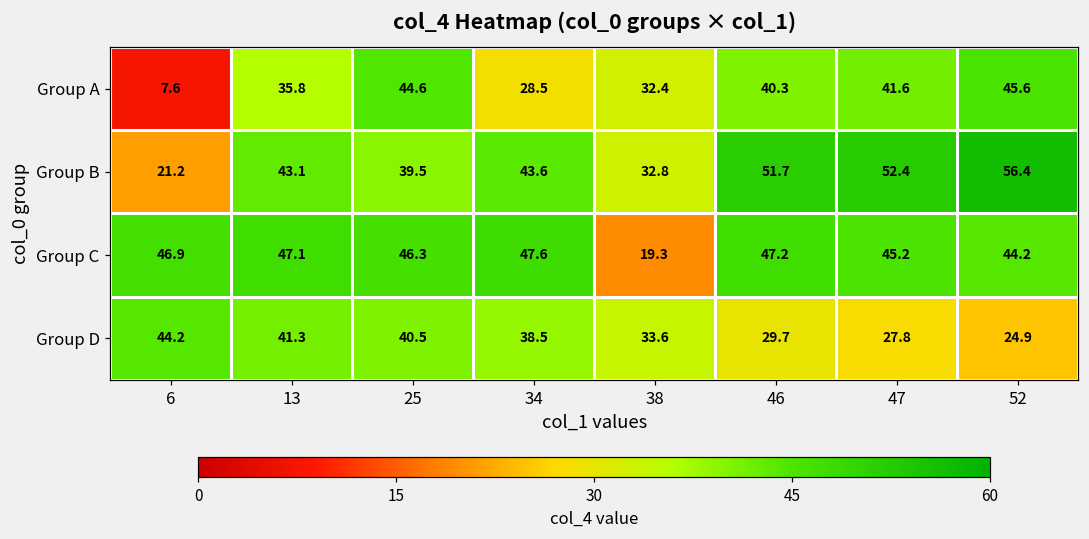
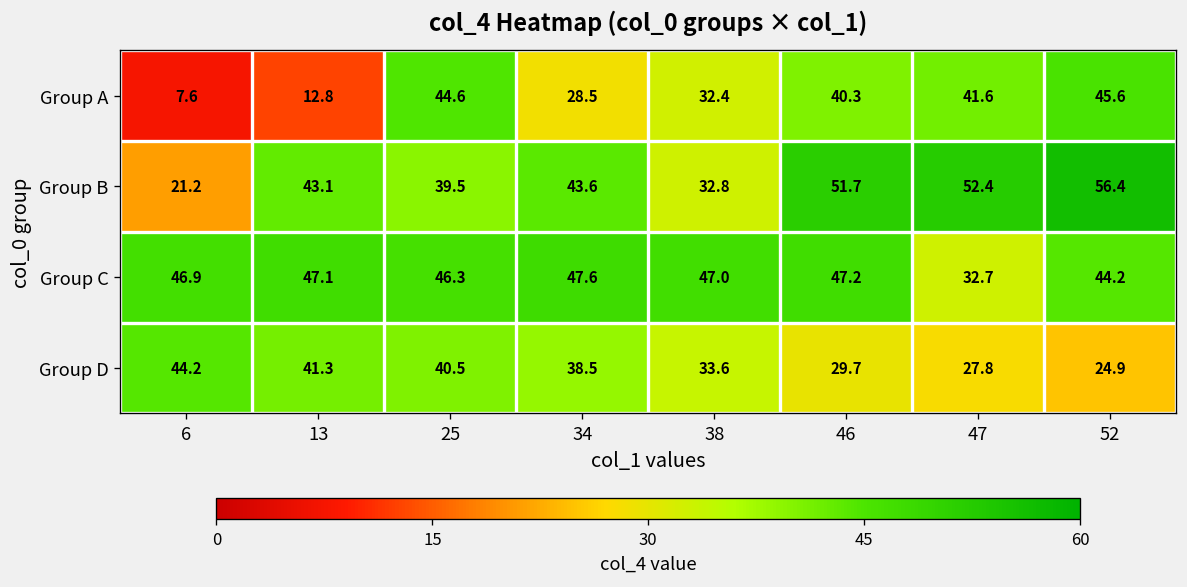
  {
    "Group A": {
      "6": 7.6,
-     "13": 35.8,
+     "13": 12.8,
      "25": 44.6,
      "34": 28.5,
      "38": 32.4,
      "46": 40.3,
      "47": 41.6,
      "52": 45.6
    },
    "Group B": {
      "6": 21.2,
      "13": 43.1,
      "25": 39.5,
      "34": 43.6,
      "38": 32.8,
      "46": 51.7,
      "47": 52.4,
      "52": 56.4
    },
    "Group C": {
      "6": 46.9,
      "13": 47.1,
      "25": 46.3,
      "34": 47.6,
-     "38": 19.3,
+     "38": 47.0,
      "46": 47.2,
-     "47": 45.2,
+     "47": 32.7,
      "52": 44.2
    },
    "Group D": {
      "6": 44.2,
      "13": 41.3,
      "25": 40.5,
      "34": 38.5,
      "38": 33.6,
      "46": 29.7,
      "47": 27.8,
      "52": 24.9
    }
  }
